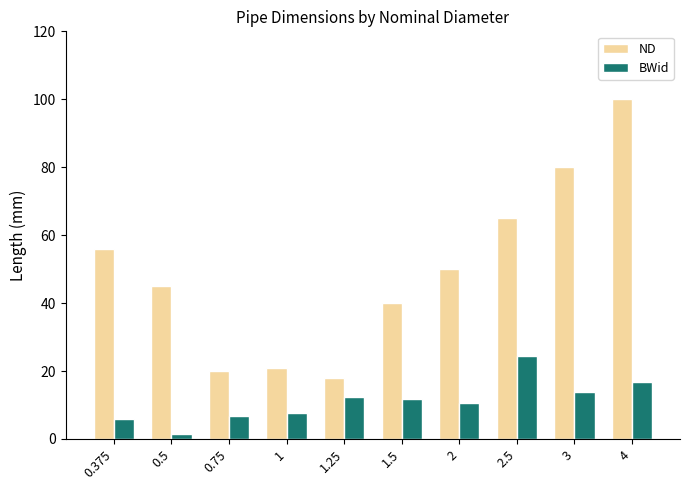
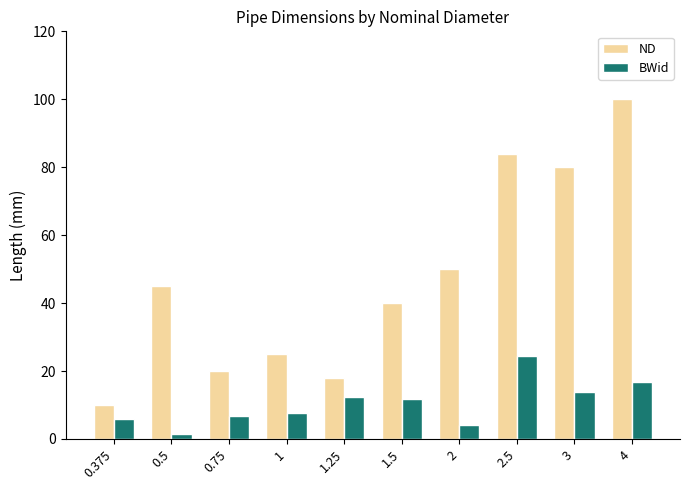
  {
    "ND": {
-     "0.375": 56,
+     "0.375": 10,
      "0.5": 45,
      "0.75": 20,
-     "1": 21,
+     "1": 25,
      "1.25": 18,
      "1.5": 40,
      "2": 50,
-     "2.5": 65,
+     "2.5": 84,
      "3": 80,
      "4": 100
    },
    "BWid": {
      "0.375": 6,
      "0.5": 2,
      "0.75": 7,
      "1": 8,
      "1.25": 12,
      "1.5": 12,
-     "2": 11,
+     "2": 4,
      "2.5": 24,
      "3": 14,
      "4": 17
    }
  }
